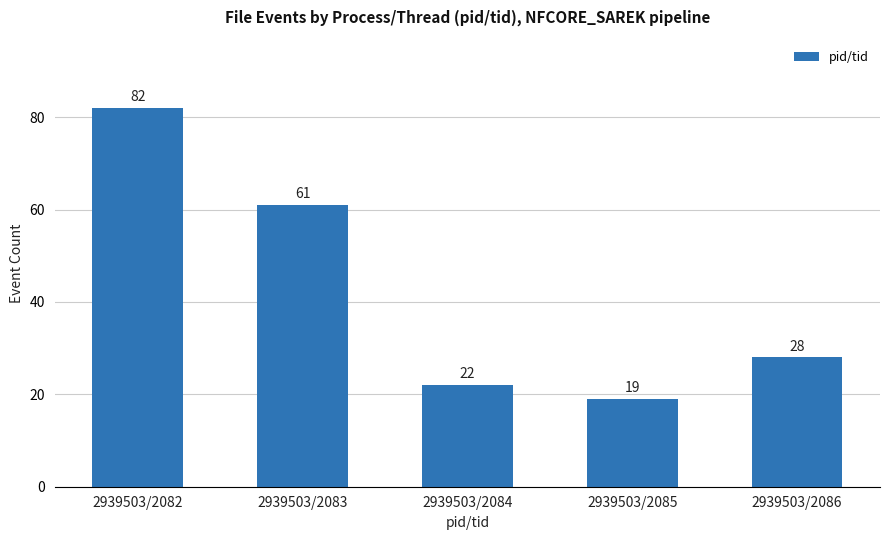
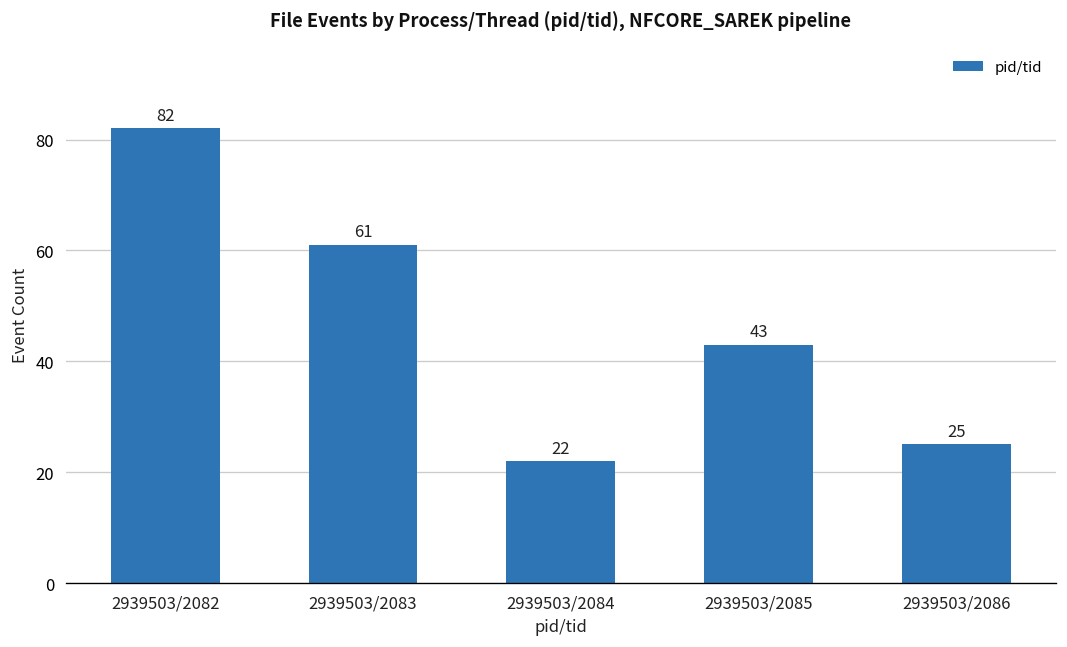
  {
    "2939503/2082": 82,
    "2939503/2083": 61,
    "2939503/2084": 22,
-   "2939503/2085": 19,
-   "2939503/2086": 28
+   "2939503/2085": 43,
+   "2939503/2086": 25
  }
